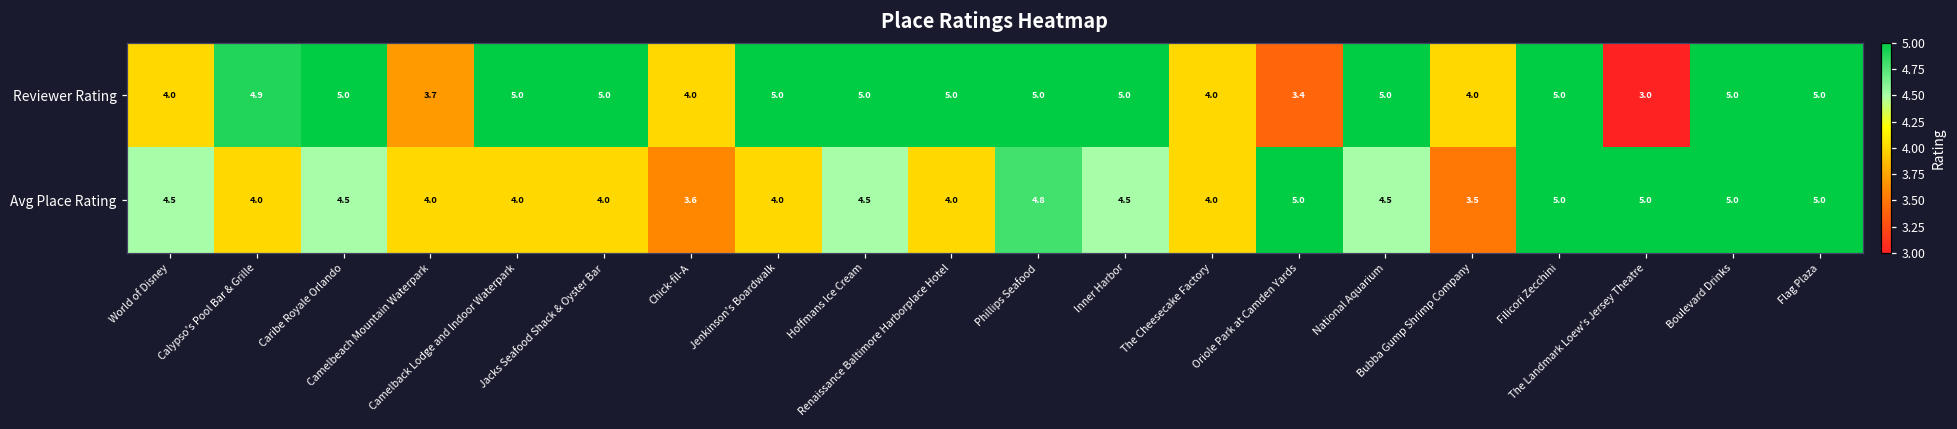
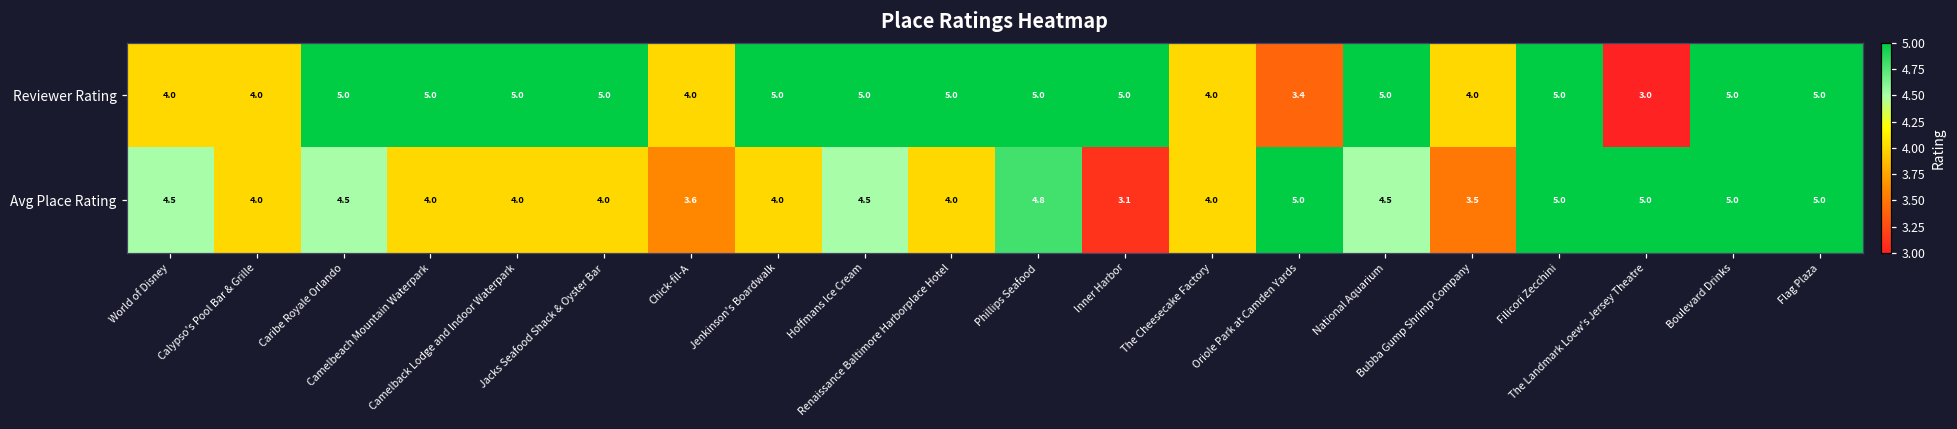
  {
    "Reviewer Rating": {
      "World of Disney": 4.0,
-     "Calypso's Pool Bar & Grille": 4.9,
+     "Calypso's Pool Bar & Grille": 4.0,
      "Caribe Royale Orlando": 5.0,
-     "Camelbeach Mountain Waterpark": 3.7,
+     "Camelbeach Mountain Waterpark": 5.0,
      "Camelback Lodge and Indoor Waterpark": 5.0,
      "Jacks Seafood Shack & Oyster Bar": 5.0,
      "Chick-fil-A": 4.0,
      "Jenkinson's Boardwalk": 5.0,
      "Hoffmans Ice Cream": 5.0,
      "Renaissance Baltimore Harborplace Hotel": 5.0,
      "Phillips Seafood": 5.0,
      "Inner Harbor": 5.0,
      "The Cheesecake Factory": 4.0,
      "Oriole Park at Camden Yards": 3.4,
      "National Aquarium": 5.0,
      "Bubba Gump Shrimp Company": 4.0,
      "Filicori Zecchini": 5.0,
      "The Landmark Loew's Jersey Theatre": 3.0,
      "Boulevard Drinks": 5.0,
      "Flag Plaza": 5.0
    },
    "Avg Place Rating": {
      "World of Disney": 4.5,
      "Calypso's Pool Bar & Grille": 4.0,
      "Caribe Royale Orlando": 4.5,
      "Camelbeach Mountain Waterpark": 4.0,
      "Camelback Lodge and Indoor Waterpark": 4.0,
      "Jacks Seafood Shack & Oyster Bar": 4.0,
      "Chick-fil-A": 3.6,
      "Jenkinson's Boardwalk": 4.0,
      "Hoffmans Ice Cream": 4.5,
      "Renaissance Baltimore Harborplace Hotel": 4.0,
      "Phillips Seafood": 4.8,
-     "Inner Harbor": 4.5,
+     "Inner Harbor": 3.1,
      "The Cheesecake Factory": 4.0,
      "Oriole Park at Camden Yards": 5.0,
      "National Aquarium": 4.5,
      "Bubba Gump Shrimp Company": 3.5,
      "Filicori Zecchini": 5.0,
      "The Landmark Loew's Jersey Theatre": 5.0,
      "Boulevard Drinks": 5.0,
      "Flag Plaza": 5.0
    }
  }
